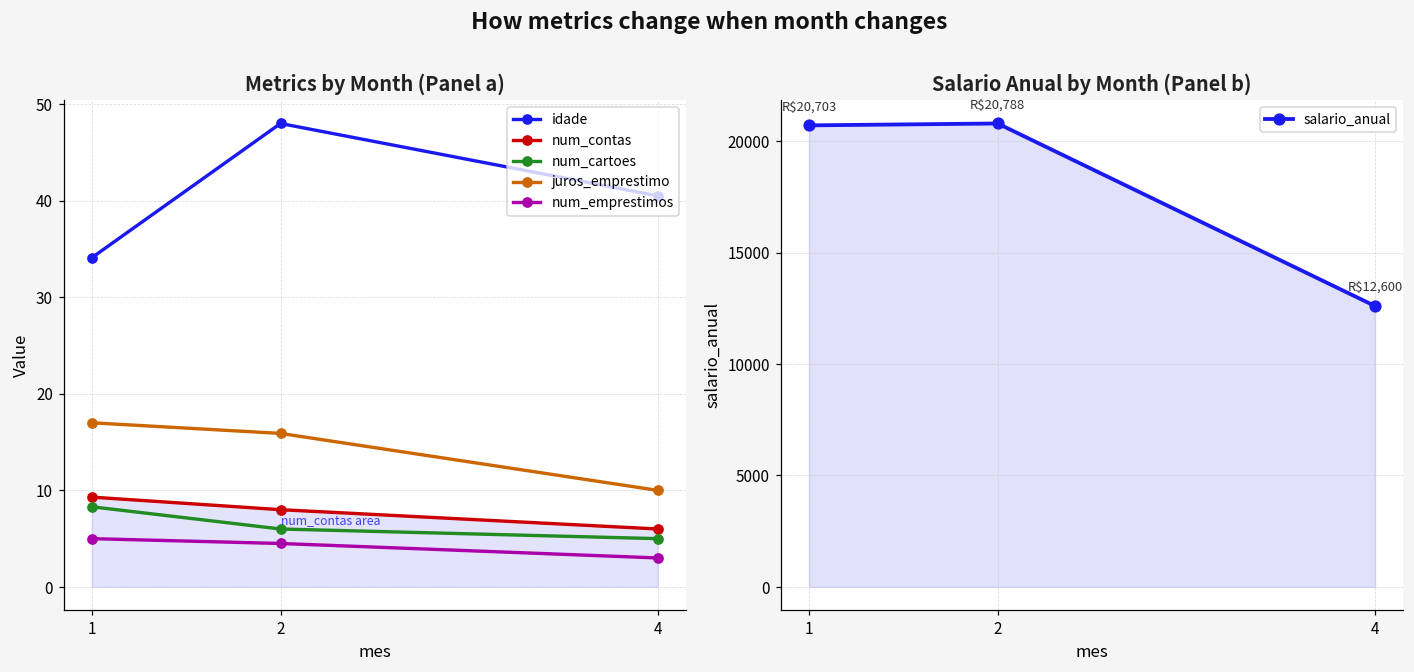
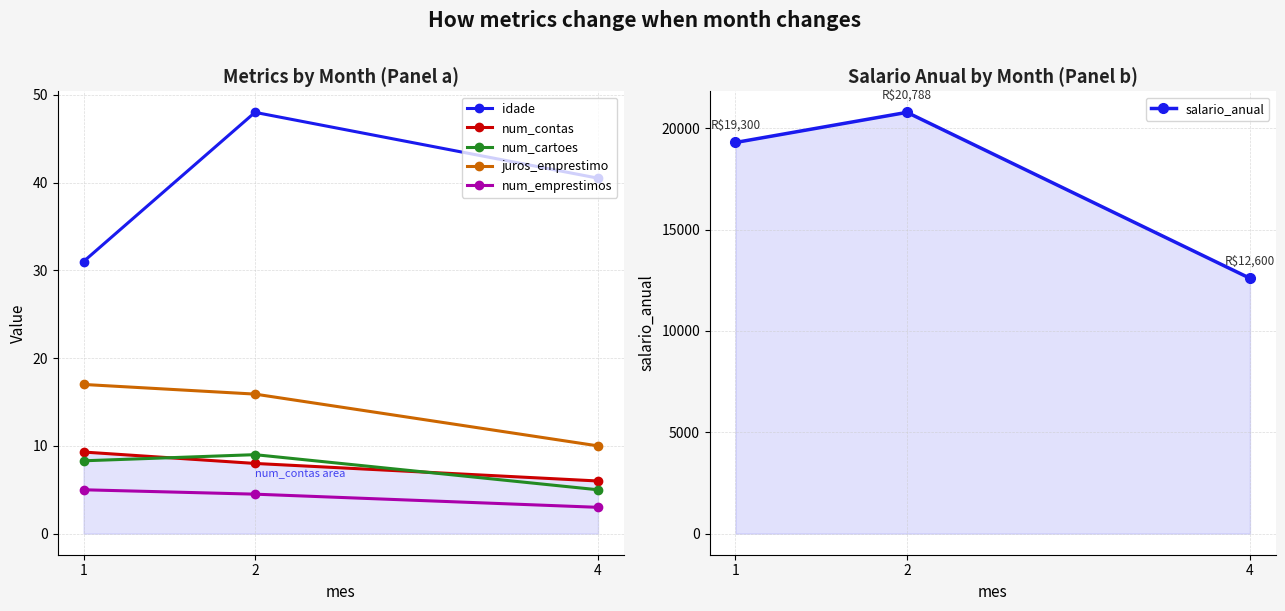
  {
    "Metrics by Month (Panel a)": {
      "idade": {
-       "1": "34",
+       "1": "31",
        "2": "48"
      },
      "num_contas": {
        "1": "9",
        "2": "8",
        "4": "6"
      },
      "num_cartoes": {
        "1": "8",
-       "2": "6",
+       "2": "9",
        "4": "5"
      },
      "juros_emprestimo": {
        "1": "17",
        "2": "16",
        "4": "10"
      },
      "num_emprestimos": {
        "1": "5",
        "2": "5",
        "4": "3"
      }
    },
    "Salario Anual by Month (Panel b)": {
-     "1": "$20,703",
+     "1": "$19,300",
      "2": "$20,788",
      "4": "$12,600"
    }
  }
